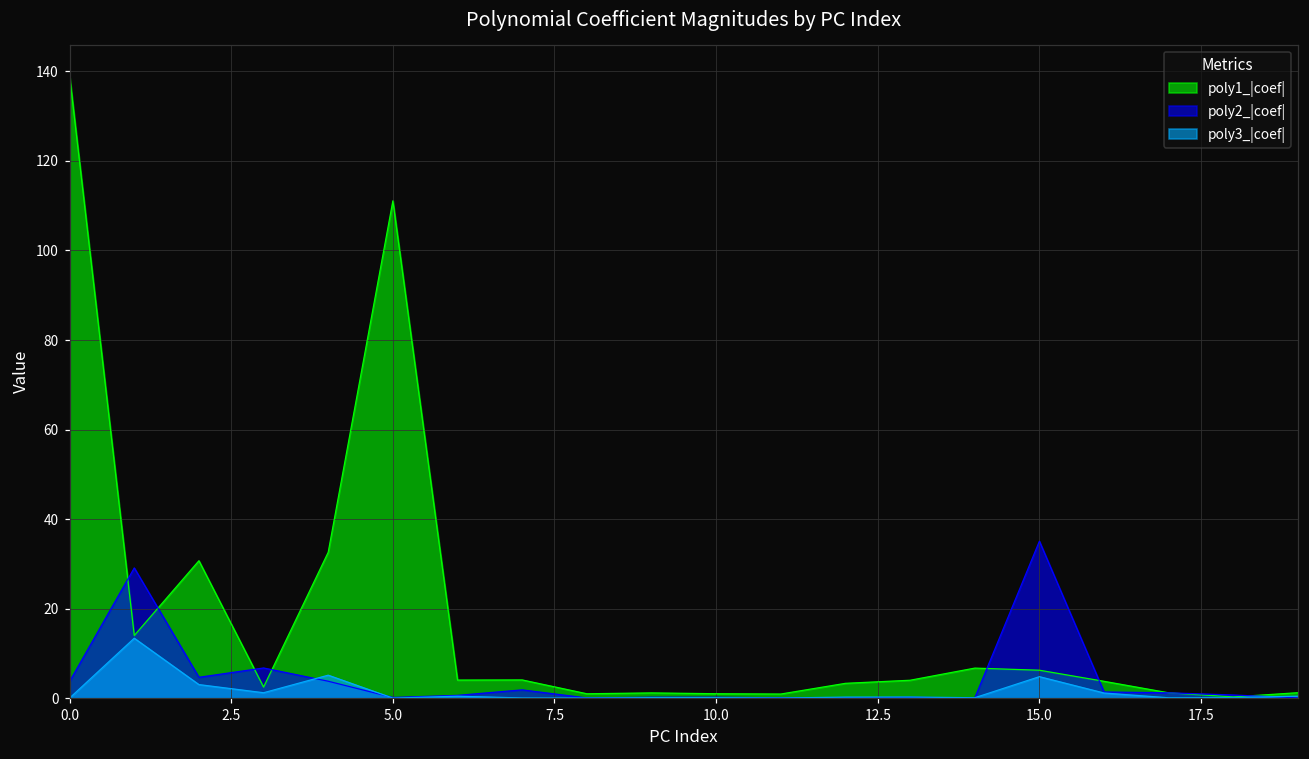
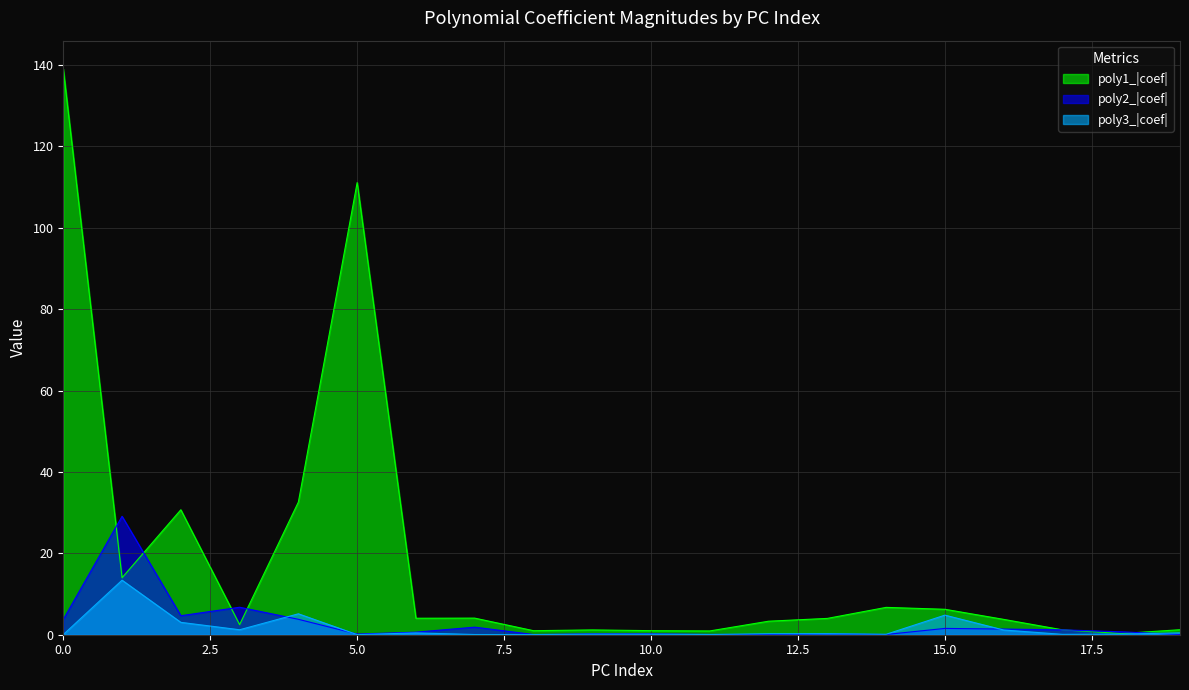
  {
    "poly1_|coef|": {
      "0.0": 139,
      "5.0": 111,
      "10.0": 1,
      "15.0": 6
    },
    "poly2_|coef|": {
      "0.0": 4,
-     "15.0": 35
+     "15.0": 2
    },
    "poly3_|coef|": {
      "0.0": 0,
      "15.0": 5
    }
  }
